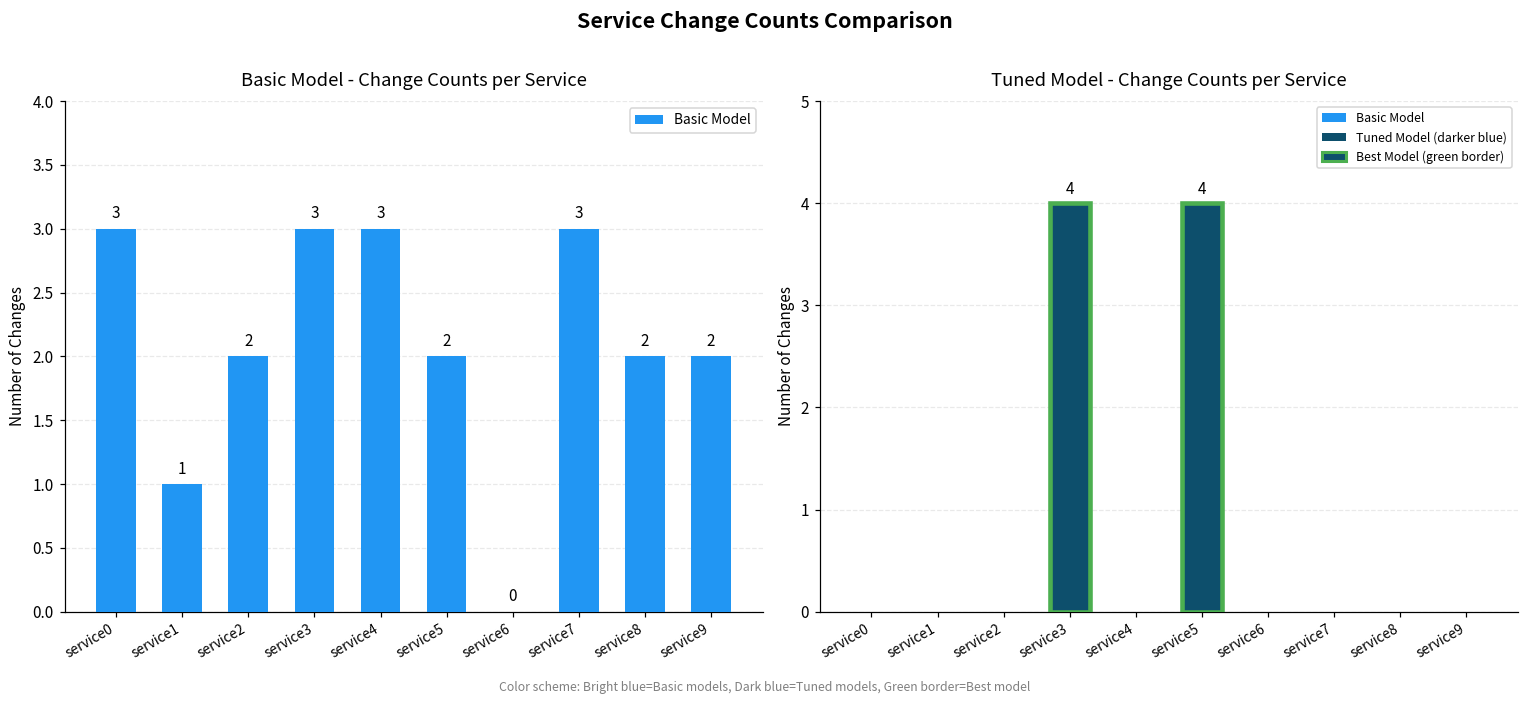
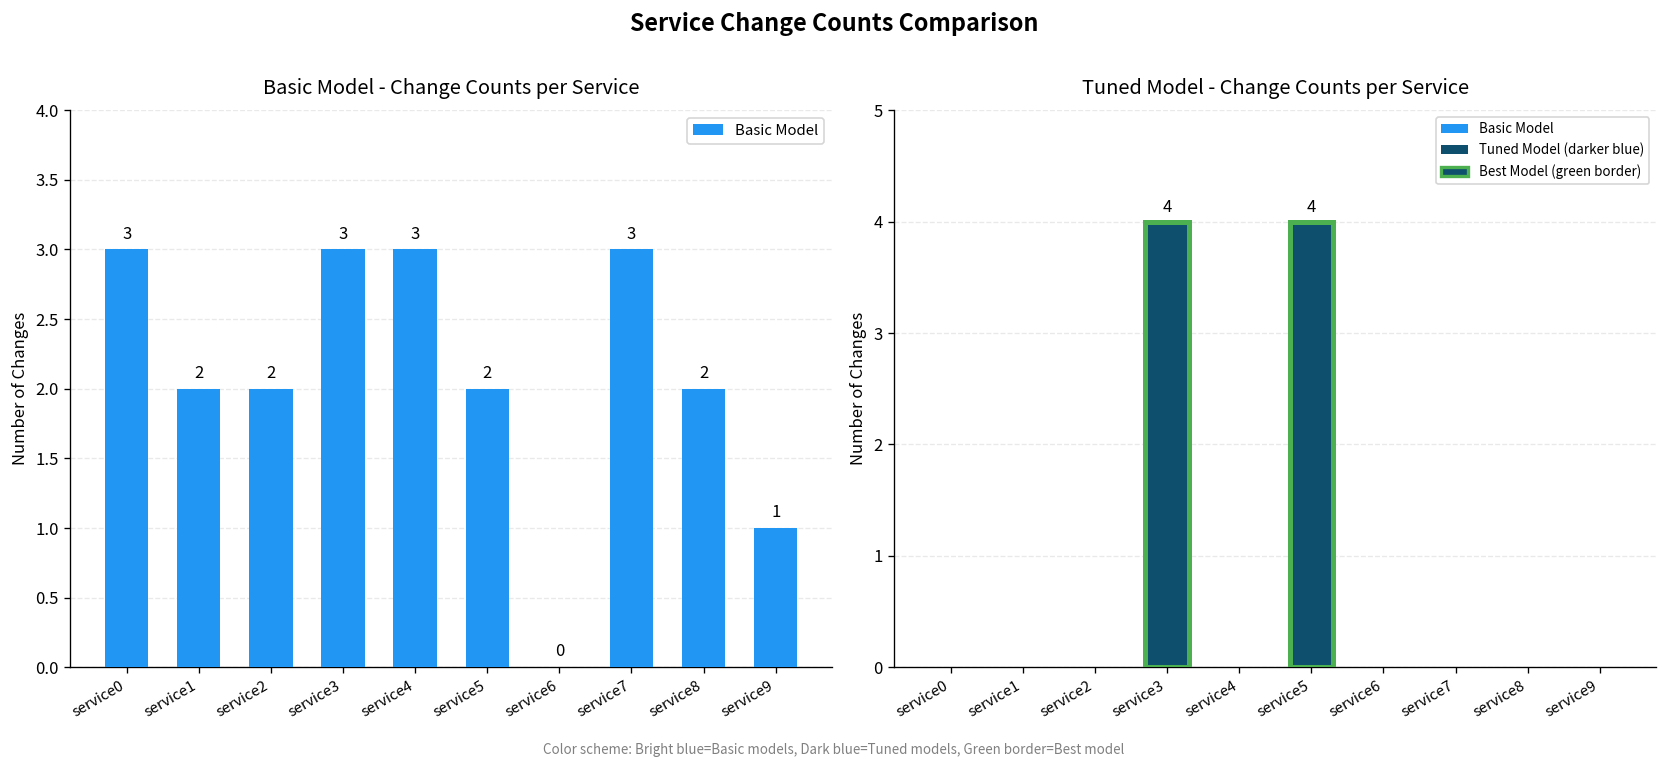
  {
    "Basic Model - Change Counts per Service": {
      "service0": 3,
-     "service1": 1,
+     "service1": 2,
      "service2": 2,
      "service3": 3,
      "service4": 3,
      "service5": 2,
      "service6": 0,
      "service7": 3,
      "service8": 2,
-     "service9": 2
+     "service9": 1
    },
    "Tuned Model - Change Counts per Service": {
      "service3": 4,
      "service5": 4
    }
  }
